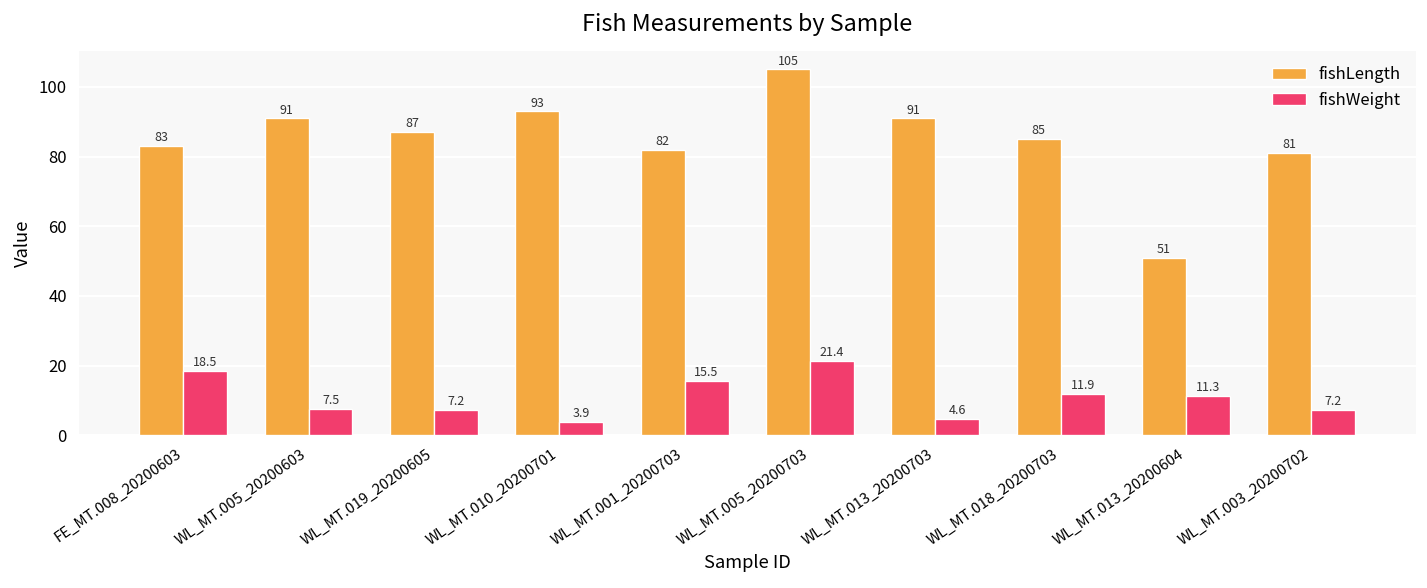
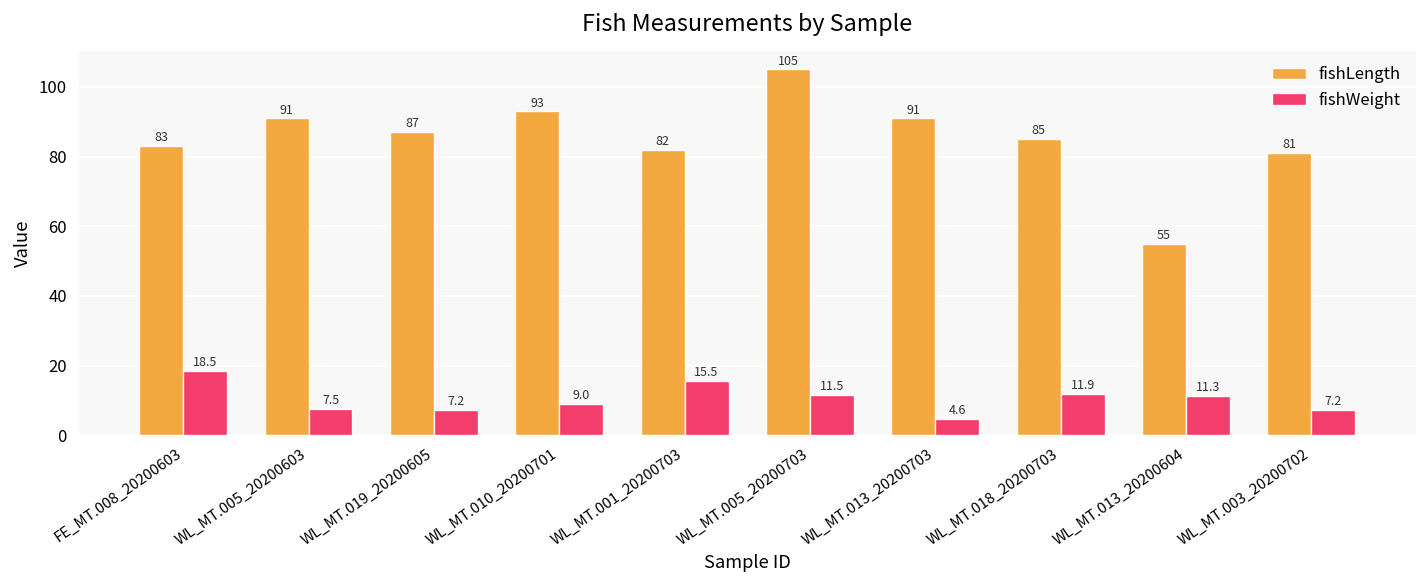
  {
    "fishLength": {
      "FE_MT.008_20200603": 83,
      "WL_MT.005_20200603": 91,
      "WL_MT.019_20200605": 87,
      "WL_MT.010_20200701": 93,
      "WL_MT.001_20200703": 82,
      "WL_MT.005_20200703": 105,
      "WL_MT.013_20200703": 91,
      "WL_MT.018_20200703": 85,
-     "WL_MT.013_20200604": 51,
+     "WL_MT.013_20200604": 55,
      "WL_MT.003_20200702": 81
    },
    "fishWeight": {
      "FE_MT.008_20200603": 18.5,
      "WL_MT.005_20200603": 7.5,
      "WL_MT.019_20200605": 7.2,
-     "WL_MT.010_20200701": 3.9,
+     "WL_MT.010_20200701": 9.0,
      "WL_MT.001_20200703": 15.5,
-     "WL_MT.005_20200703": 21.4,
+     "WL_MT.005_20200703": 11.5,
      "WL_MT.013_20200703": 4.6,
      "WL_MT.018_20200703": 11.9,
      "WL_MT.013_20200604": 11.3,
      "WL_MT.003_20200702": 7.2
    }
  }
